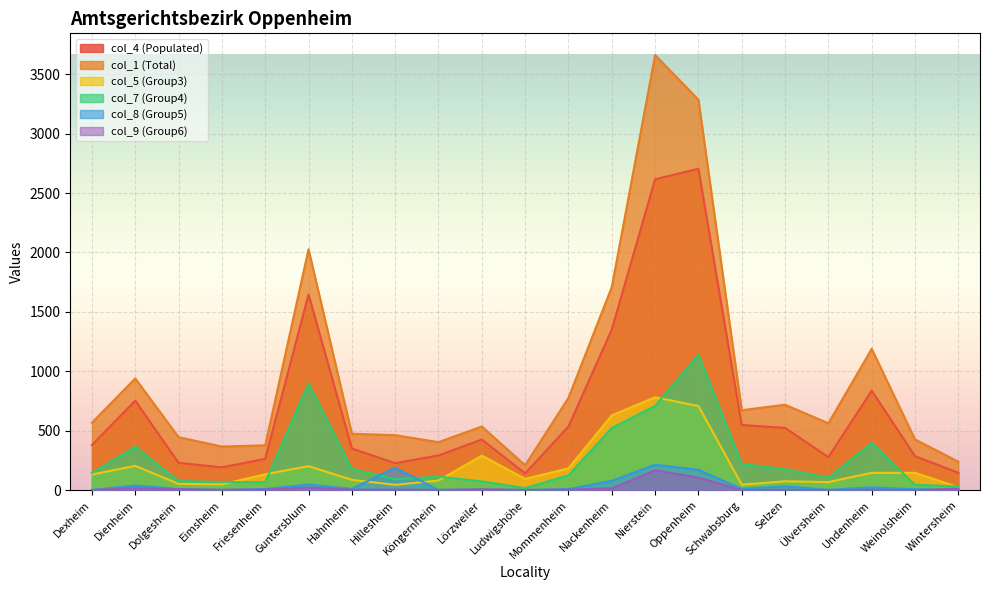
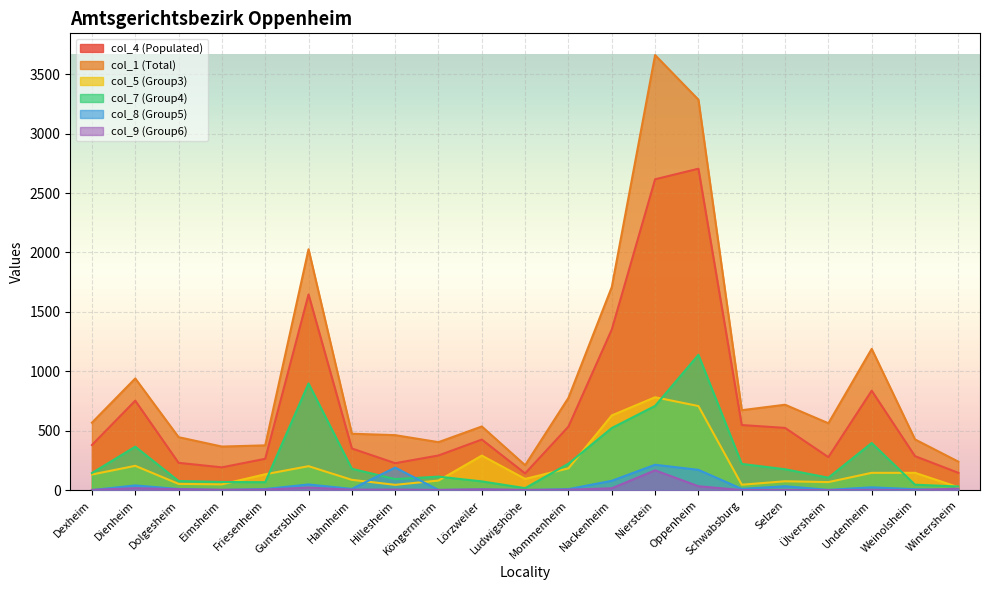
  {
    "col_5 (Group3)": {
      "Dienheim": 210,
      "Dolgesheim": 50,
      "Friesenheim": 130,
      "Guntersblum": 200,
      "Hahnheim": 90,
      "Hillesheim": 50,
      "Köngernheim": 80,
      "Lörzweiler": 290,
      "Ludwigshöhe": 100,
      "Mommenheim": 180,
      "Nackenheim": 630,
      "Nierstein": 780,
      "Oppenheim": 710,
      "Schwabsburg": 50,
      "Selzen": 80,
      "Ülversheim": 70,
      "Undenheim": 150,
      "Weinolsheim": 150
    },
    "col_7 (Group4)": {
      "Dienheim": 370,
      "Dolgesheim": 80,
      "Friesenheim": 70,
      "Guntersblum": 900,
      "Hahnheim": 180,
      "Hillesheim": 90,
      "Köngernheim": 110,
      "Lörzweiler": 70,
-     "Mommenheim": 130,
+     "Mommenheim": 220,
      "Nackenheim": 520,
      "Nierstein": 710,
      "Oppenheim": 1140,
      "Schwabsburg": 220,
      "Selzen": 180,
      "Ülversheim": 110,
      "Undenheim": 400,
      "Weinolsheim": 50
    },
    "col_8 (Group5)": {
      "Dienheim": 40,
      "Guntersblum": 50,
      "Hillesheim": 190,
      "Nackenheim": 80,
      "Nierstein": 210,
      "Oppenheim": 170,
      "Selzen": 30
    },
    "col_9 (Group6)": {
      "Dienheim": 20,
      "Guntersblum": 20,
      "Hillesheim": 10,
      "Nackenheim": 20,
      "Nierstein": 170,
-     "Oppenheim": 110,
+     "Oppenheim": 30,
      "Selzen": 0
    }
  }
